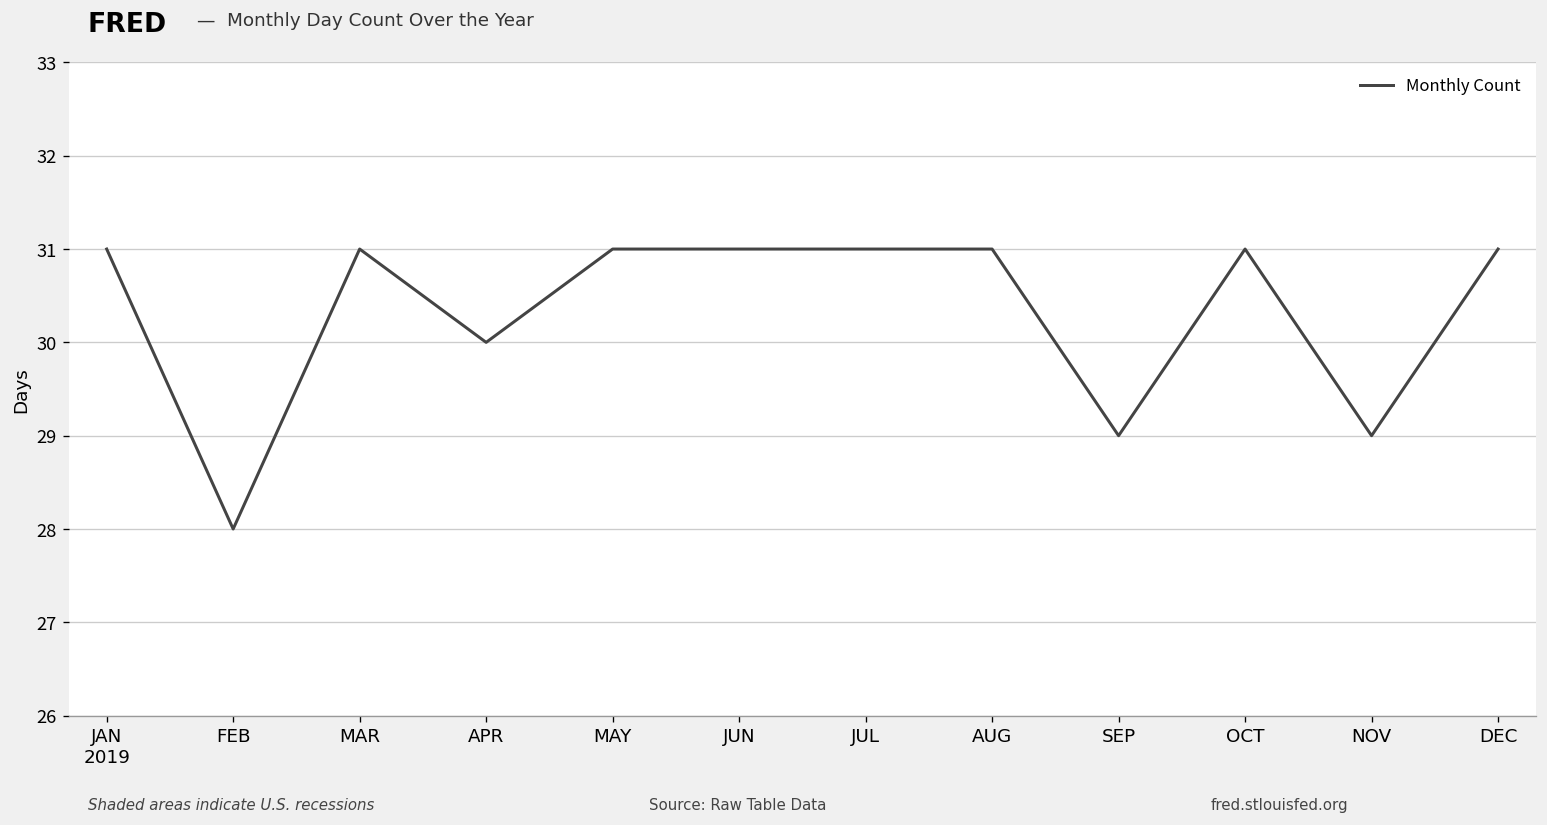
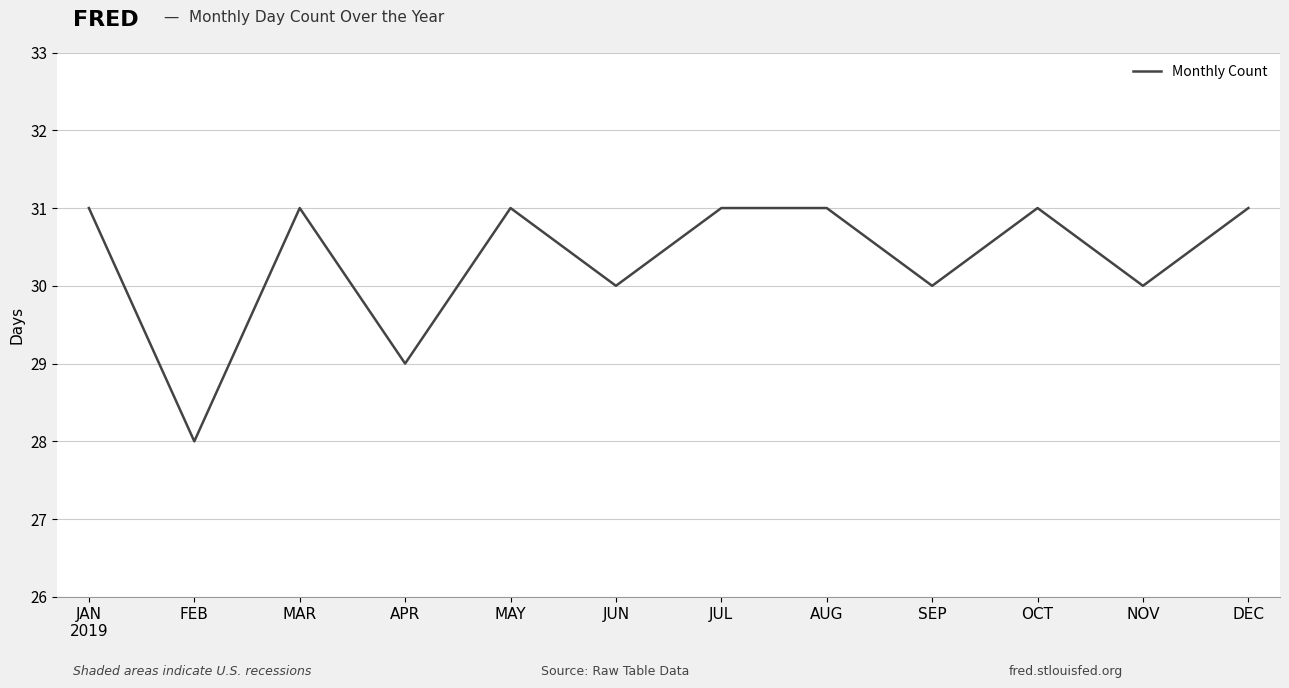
  {
    "JAN 2019": 31,
    "FEB": 28,
    "MAR": 31,
-   "APR": 30,
+   "APR": 29,
    "MAY": 31,
-   "JUN": 31,
+   "JUN": 30,
    "JUL": 31,
    "AUG": 31,
-   "SEP": 29,
+   "SEP": 30,
    "OCT": 31,
-   "NOV": 29,
+   "NOV": 30,
    "DEC": 31
  }
